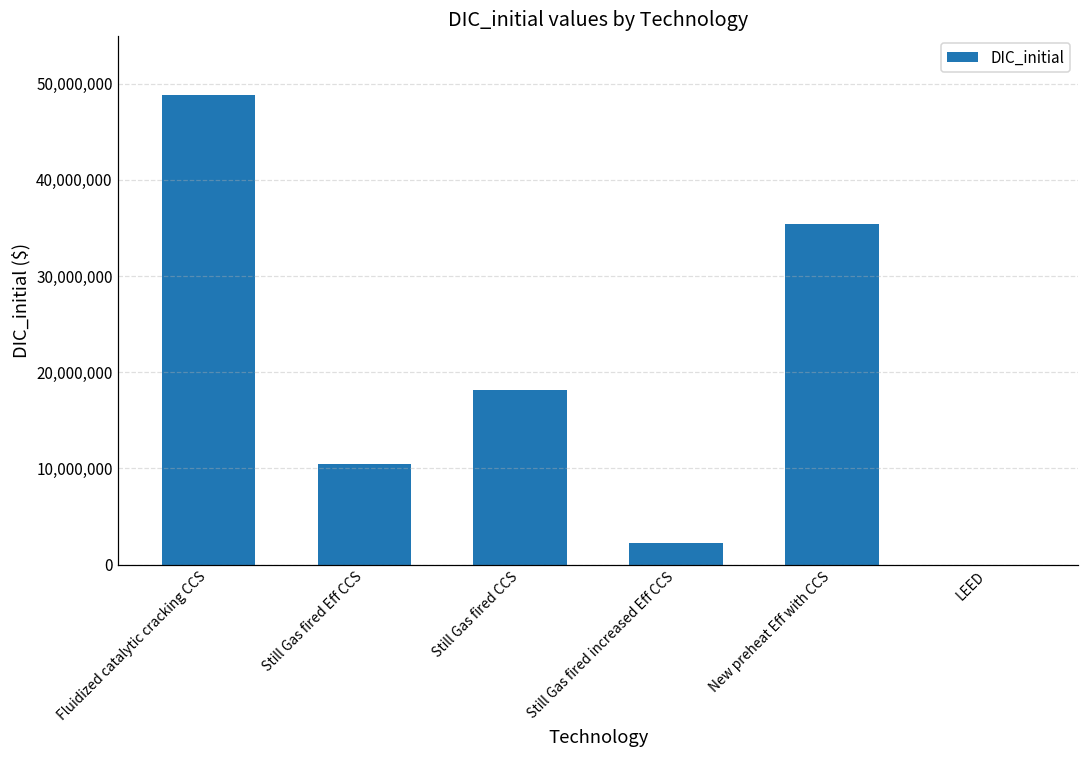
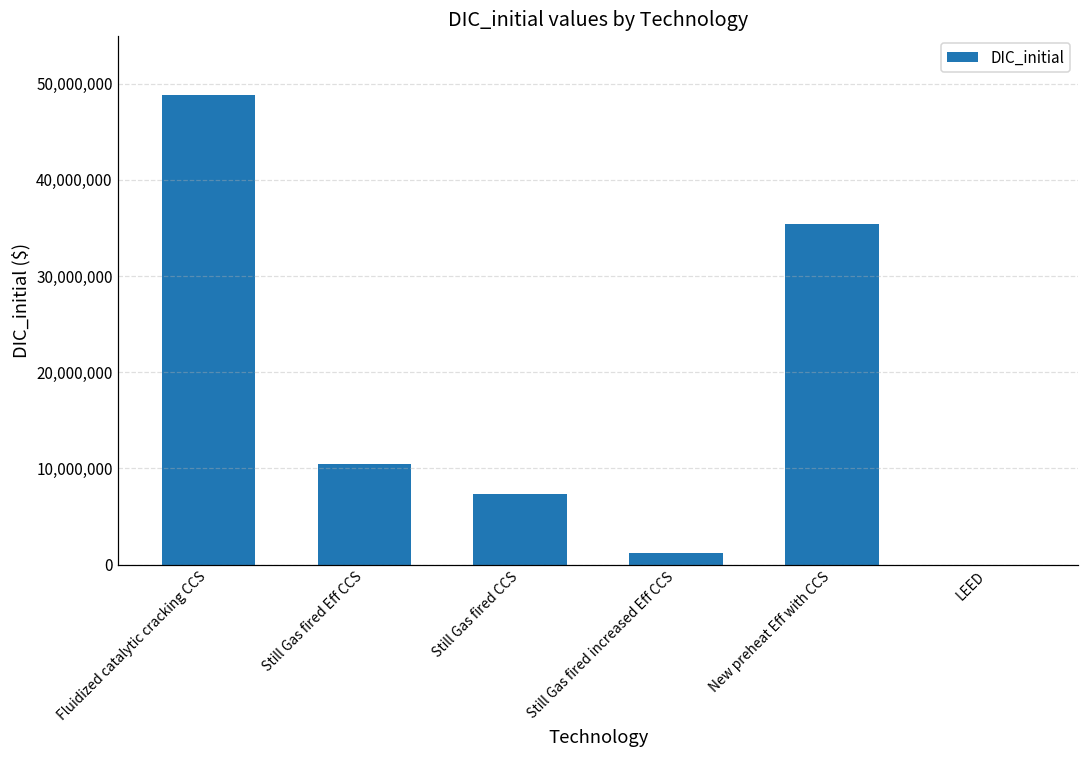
  {
    "Fluidized catalytic cracking CCS": "49,000,000",
    "Still Gas fired Eff CCS": "11,000,000",
-   "Still Gas fired CCS": "18,000,000",
-   "Still Gas fired increased Eff CCS": "2,000,000",
+   "Still Gas fired CCS": "7,000,000",
+   "Still Gas fired increased Eff CCS": "1,000,000",
    "New preheat Eff with CCS": "35,000,000"
  }
